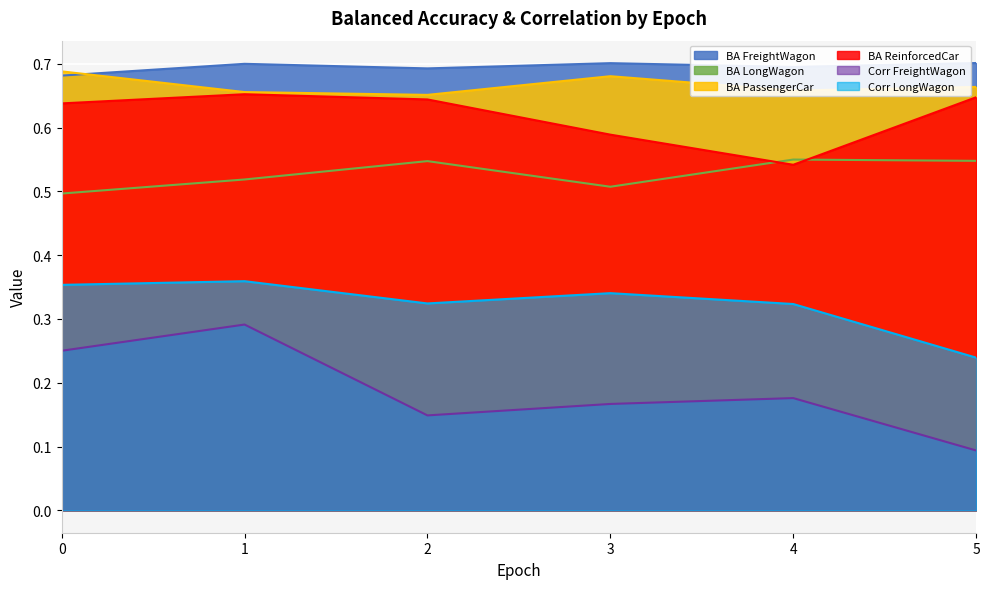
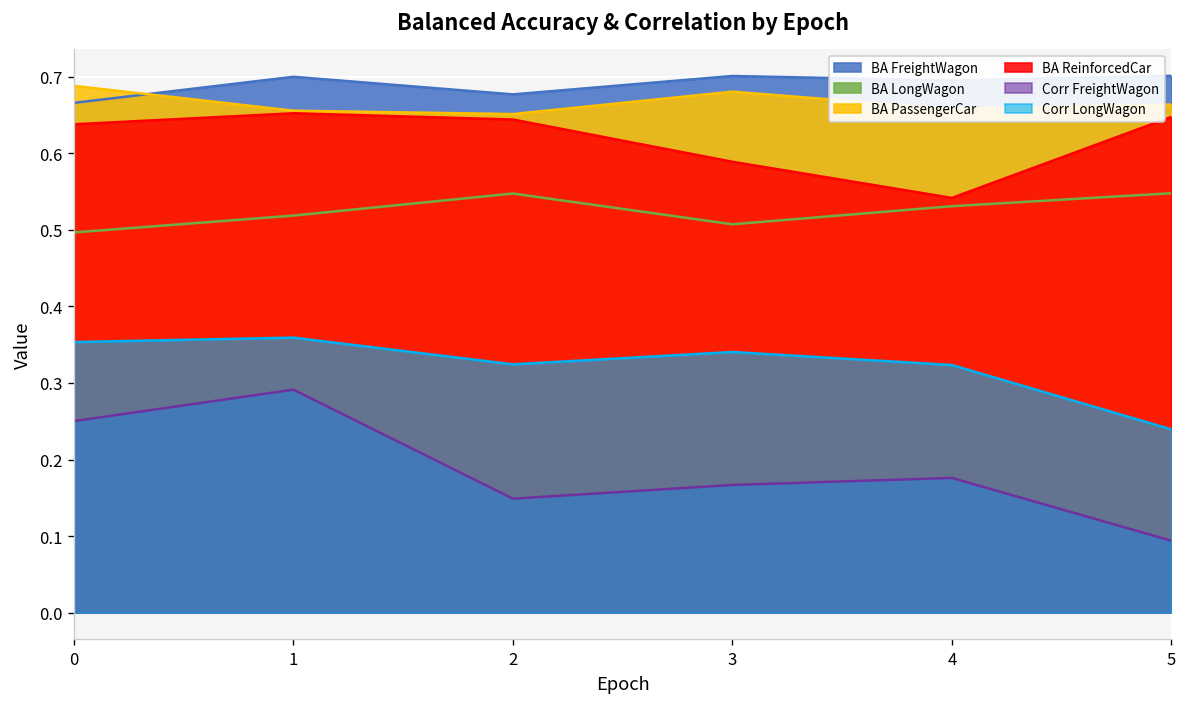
  {
    "BA FreightWagon": {
-     "0": 0.68,
+     "0": 0.67,
      "1": 0.70,
-     "2": 0.69,
+     "2": 0.68,
      "3": 0.70,
      "5": 0.70
    },
    "BA LongWagon": {
      "0": 0.50,
      "1": 0.52,
      "2": 0.55,
      "3": 0.51,
-     "4": 0.55,
+     "4": 0.53,
      "5": 0.55
    },
    "BA PassengerCar": {
      "0": 0.69,
      "2": 0.65,
      "3": 0.68,
      "5": 0.66
    },
    "BA ReinforcedCar": {
      "0": 0.64,
      "2": 0.64,
      "3": 0.59,
      "4": 0.54,
      "5": 0.65
    },
    "Corr FreightWagon": {
      "0": 0.25,
      "1": 0.29,
      "2": 0.15,
      "3": 0.17,
      "4": 0.18,
      "5": 0.09
    },
    "Corr LongWagon": {
      "0": 0.35,
      "1": 0.36,
      "2": 0.32,
      "3": 0.34,
      "4": 0.32,
      "5": 0.24
    }
  }
